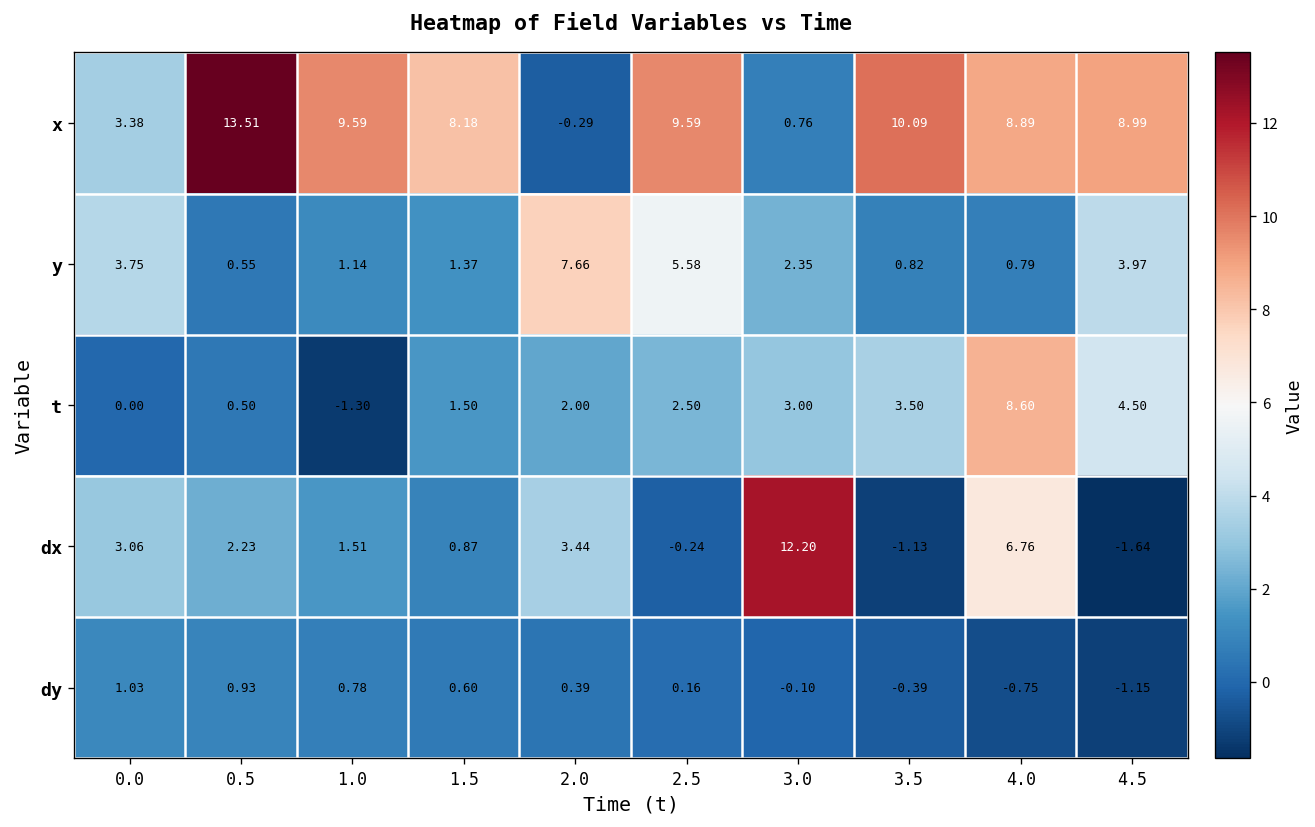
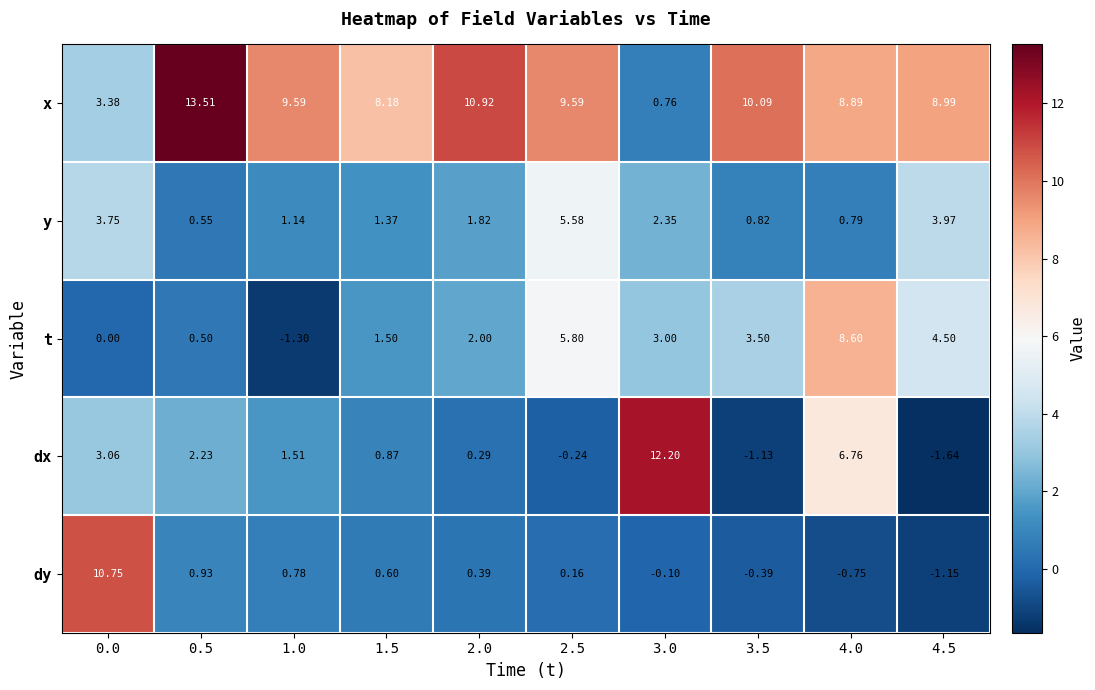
  {
    "x": {
      "0.0": 3.38,
      "0.5": 13.51,
      "1.0": 9.59,
      "1.5": 8.18,
-     "2.0": -0.29,
+     "2.0": 10.92,
      "2.5": 9.59,
      "3.0": 0.76,
      "3.5": 10.09,
      "4.0": 8.89,
      "4.5": 8.99
    },
    "y": {
      "0.0": 3.75,
      "0.5": 0.55,
      "1.0": 1.14,
      "1.5": 1.37,
-     "2.0": 7.66,
+     "2.0": 1.82,
      "2.5": 5.58,
      "3.0": 2.35,
      "3.5": 0.82,
      "4.0": 0.79,
      "4.5": 3.97
    },
    "t": {
      "0.0": 0.00,
      "0.5": 0.50,
      "1.0": -1.30,
      "1.5": 1.50,
      "2.0": 2.00,
-     "2.5": 2.50,
+     "2.5": 5.80,
      "3.0": 3.00,
      "3.5": 3.50,
      "4.0": 8.60,
      "4.5": 4.50
    },
    "dx": {
      "0.0": 3.06,
      "0.5": 2.23,
      "1.0": 1.51,
      "1.5": 0.87,
-     "2.0": 3.44,
+     "2.0": 0.29,
      "2.5": -0.24,
      "3.0": 12.20,
      "3.5": -1.13,
      "4.0": 6.76,
      "4.5": -1.64
    },
    "dy": {
-     "0.0": 1.03,
+     "0.0": 10.75,
      "0.5": 0.93,
      "1.0": 0.78,
      "1.5": 0.60,
      "2.0": 0.39,
      "2.5": 0.16,
      "3.0": -0.10,
      "3.5": -0.39,
      "4.0": -0.75,
      "4.5": -1.15
    }
  }
